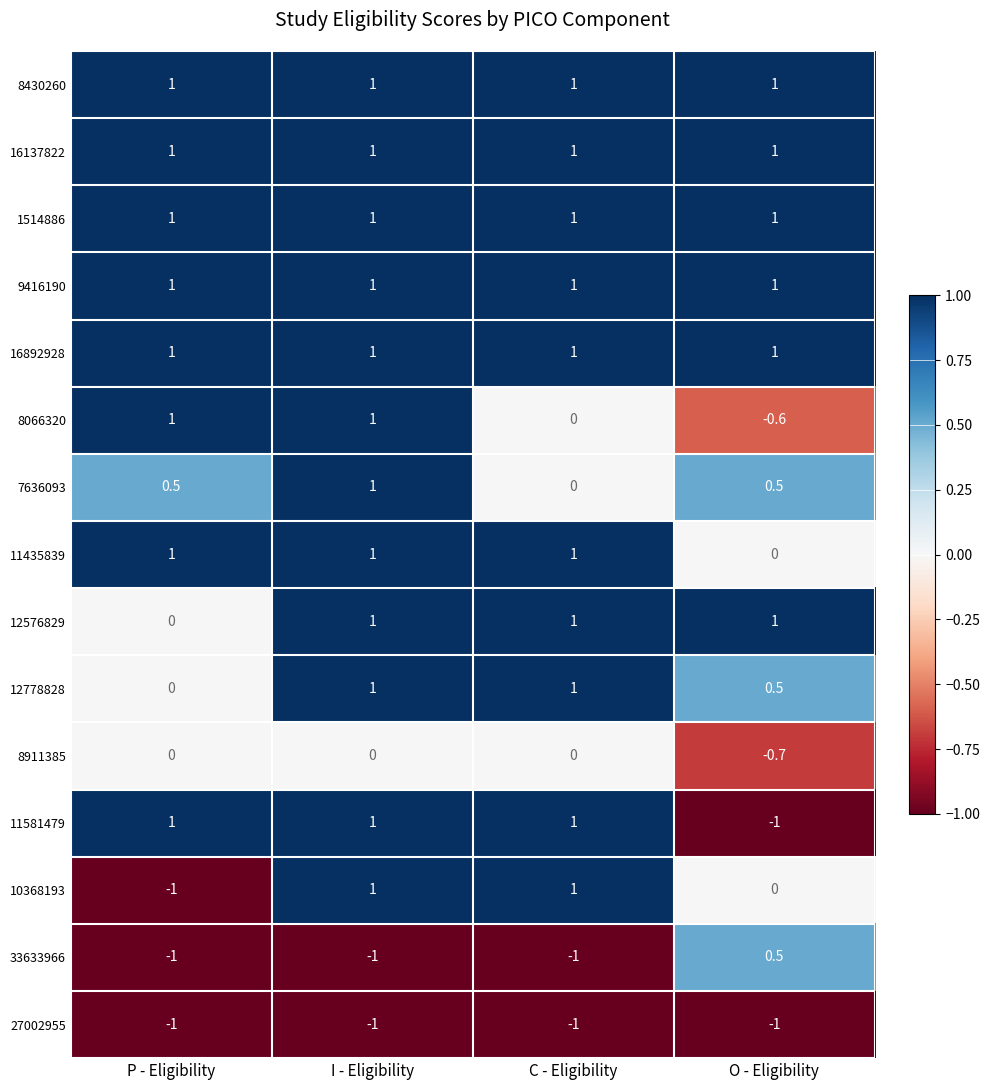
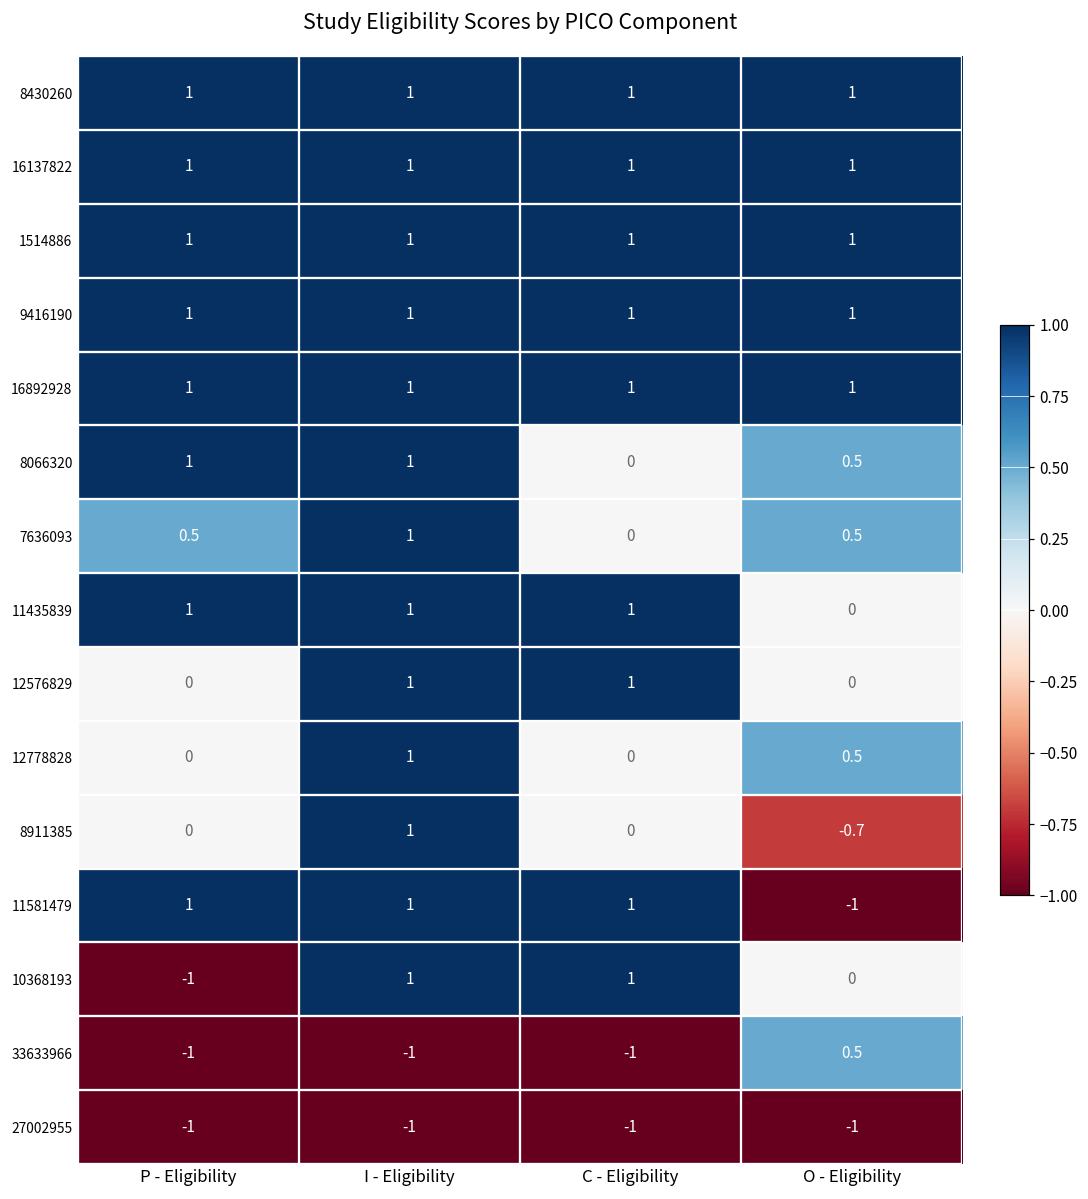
  {
    "8430260": {
      "P - Eligibility": 1,
      "I - Eligibility": 1,
      "C - Eligibility": 1,
      "O - Eligibility": 1
    },
    "16137822": {
      "P - Eligibility": 1,
      "I - Eligibility": 1,
      "C - Eligibility": 1,
      "O - Eligibility": 1
    },
    "1514886": {
      "P - Eligibility": 1,
      "I - Eligibility": 1,
      "C - Eligibility": 1,
      "O - Eligibility": 1
    },
    "9416190": {
      "P - Eligibility": 1,
      "I - Eligibility": 1,
      "C - Eligibility": 1,
      "O - Eligibility": 1
    },
    "16892928": {
      "P - Eligibility": 1,
      "I - Eligibility": 1,
      "C - Eligibility": 1,
      "O - Eligibility": 1
    },
    "8066320": {
      "P - Eligibility": 1,
      "I - Eligibility": 1,
      "C - Eligibility": 0,
-     "O - Eligibility": -0.6
+     "O - Eligibility": 0.5
    },
    "7636093": {
      "P - Eligibility": 0.5,
      "I - Eligibility": 1,
      "C - Eligibility": 0,
      "O - Eligibility": 0.5
    },
    "11435839": {
      "P - Eligibility": 1,
      "I - Eligibility": 1,
      "C - Eligibility": 1,
      "O - Eligibility": 0
    },
    "12576829": {
      "P - Eligibility": 0,
      "I - Eligibility": 1,
      "C - Eligibility": 1,
-     "O - Eligibility": 1
+     "O - Eligibility": 0
    },
    "12778828": {
      "P - Eligibility": 0,
      "I - Eligibility": 1,
-     "C - Eligibility": 1,
+     "C - Eligibility": 0,
      "O - Eligibility": 0.5
    },
    "8911385": {
      "P - Eligibility": 0,
-     "I - Eligibility": 0,
+     "I - Eligibility": 1,
      "C - Eligibility": 0,
      "O - Eligibility": -0.7
    },
    "11581479": {
      "P - Eligibility": 1,
      "I - Eligibility": 1,
      "C - Eligibility": 1,
      "O - Eligibility": -1
    },
    "10368193": {
      "P - Eligibility": -1,
      "I - Eligibility": 1,
      "C - Eligibility": 1,
      "O - Eligibility": 0
    },
    "33633966": {
      "P - Eligibility": -1,
      "I - Eligibility": -1,
      "C - Eligibility": -1,
      "O - Eligibility": 0.5
    },
    "27002955": {
      "P - Eligibility": -1,
      "I - Eligibility": -1,
      "C - Eligibility": -1,
      "O - Eligibility": -1
    }
  }
